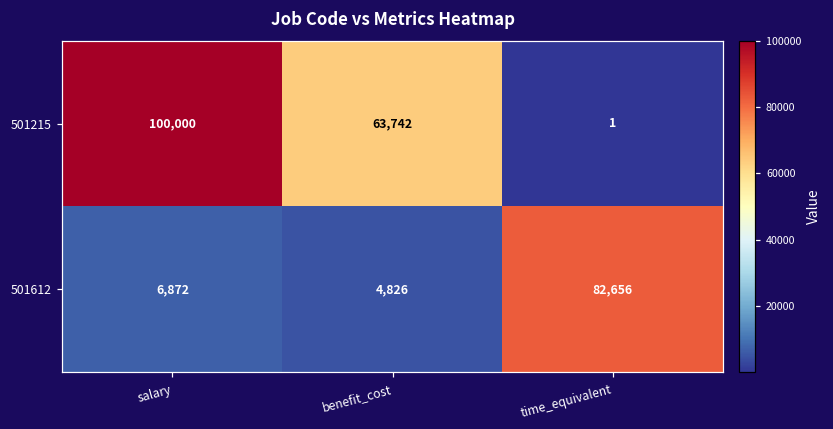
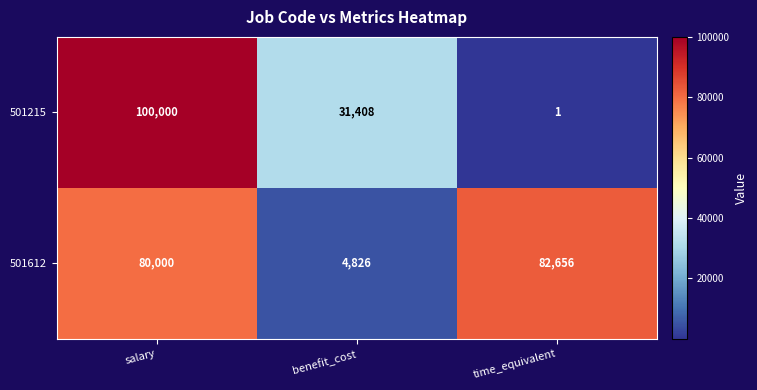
  {
    "501215": {
      "salary": "100,000",
-     "benefit_cost": "63,742",
+     "benefit_cost": "31,408",
      "time_equivalent": "1"
    },
    "501612": {
-     "salary": "6,872",
+     "salary": "80,000",
      "benefit_cost": "4,826",
      "time_equivalent": "82,656"
    }
  }
